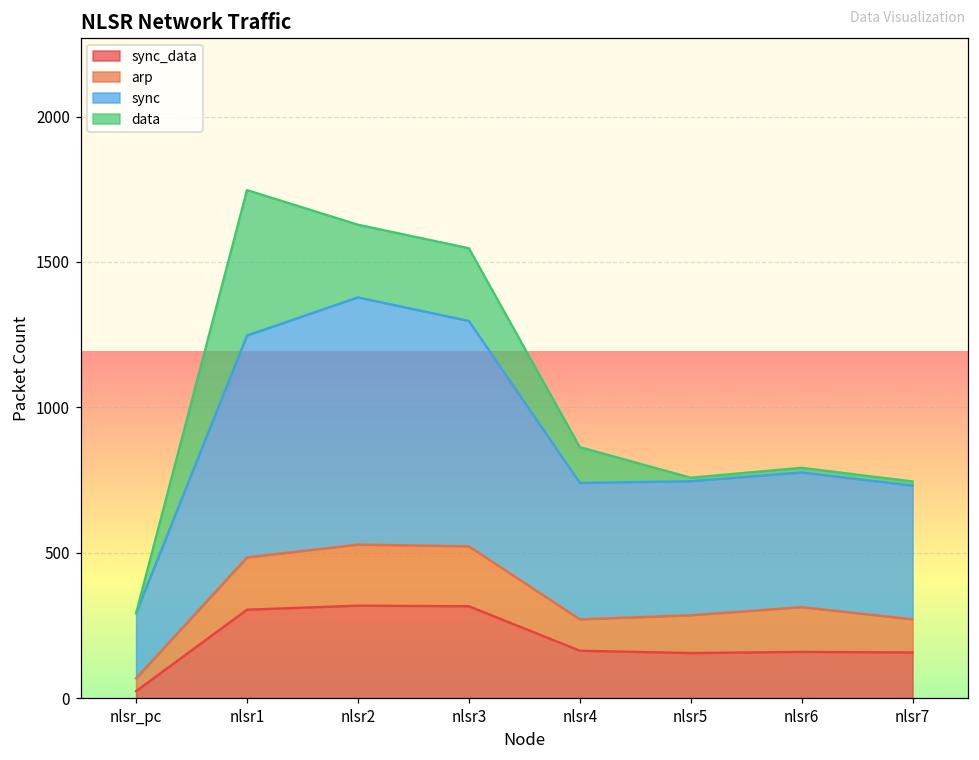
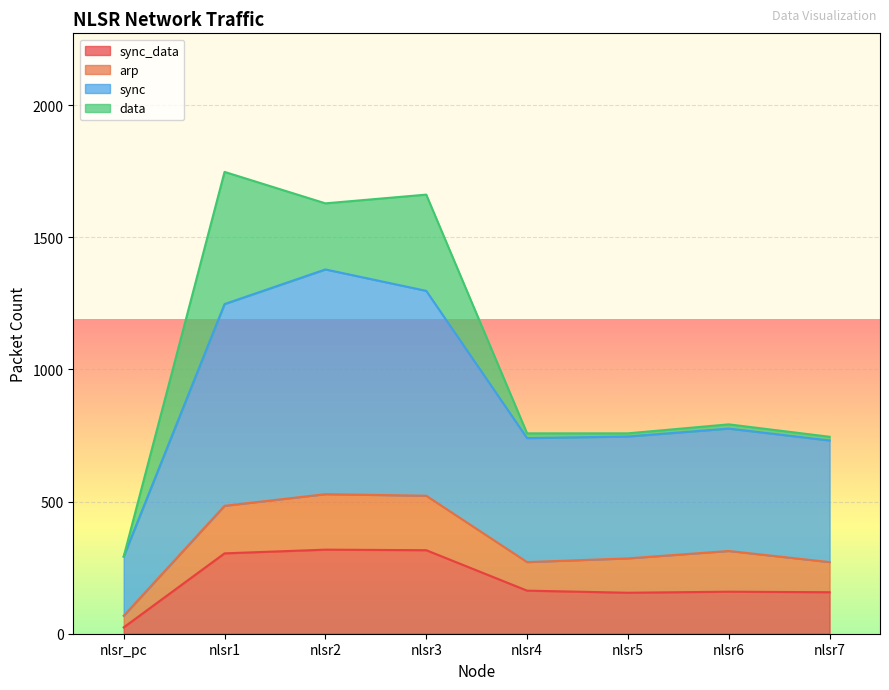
  {
    "sync": {
      "nlsr1": 760,
      "nlsr2": 850,
      "nlsr3": 780,
      "nlsr4": 470,
      "nlsr5": 460,
      "nlsr6": 460,
      "nlsr7": 460
    },
    "data": {
      "nlsr1": 500,
      "nlsr2": 250,
-     "nlsr3": 250,
-     "nlsr4": 120,
+     "nlsr3": 360,
+     "nlsr4": 20,
      "nlsr5": 10,
      "nlsr6": 20,
      "nlsr7": 10
    }
  }
